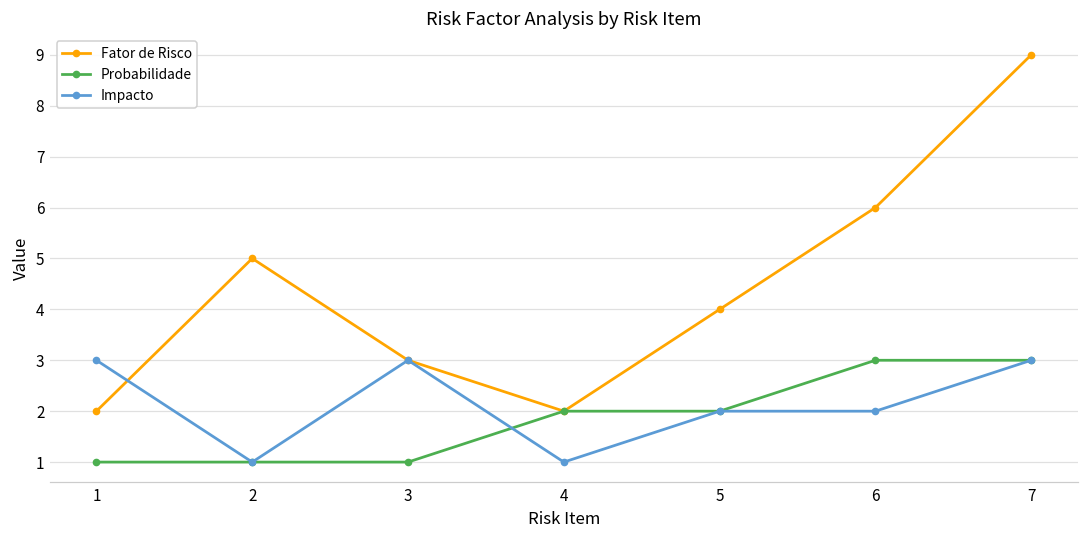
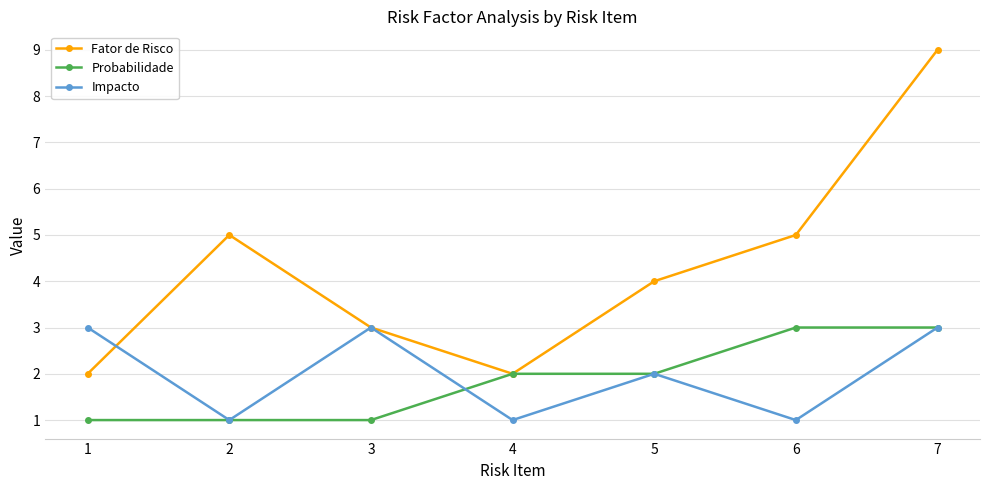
  {
    "Fator de Risco": {
      "1": 2,
      "2": 5,
      "5": 4,
-     "6": 6,
+     "6": 5,
      "7": 9
    },
    "Probabilidade": {
      "1": 1,
      "3": 1,
      "6": 3
    },
    "Impacto": {
      "1": 3,
      "4": 1,
-     "6": 2
+     "6": 1
    }
  }
